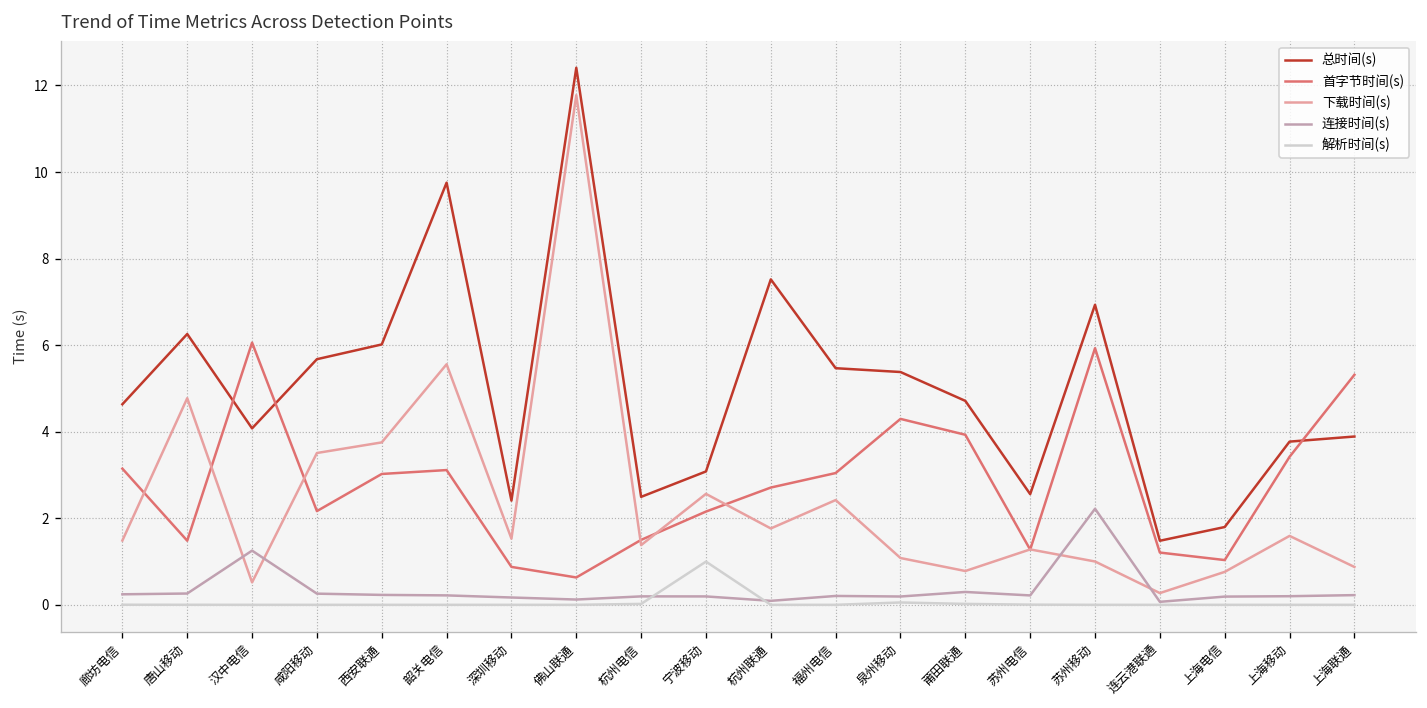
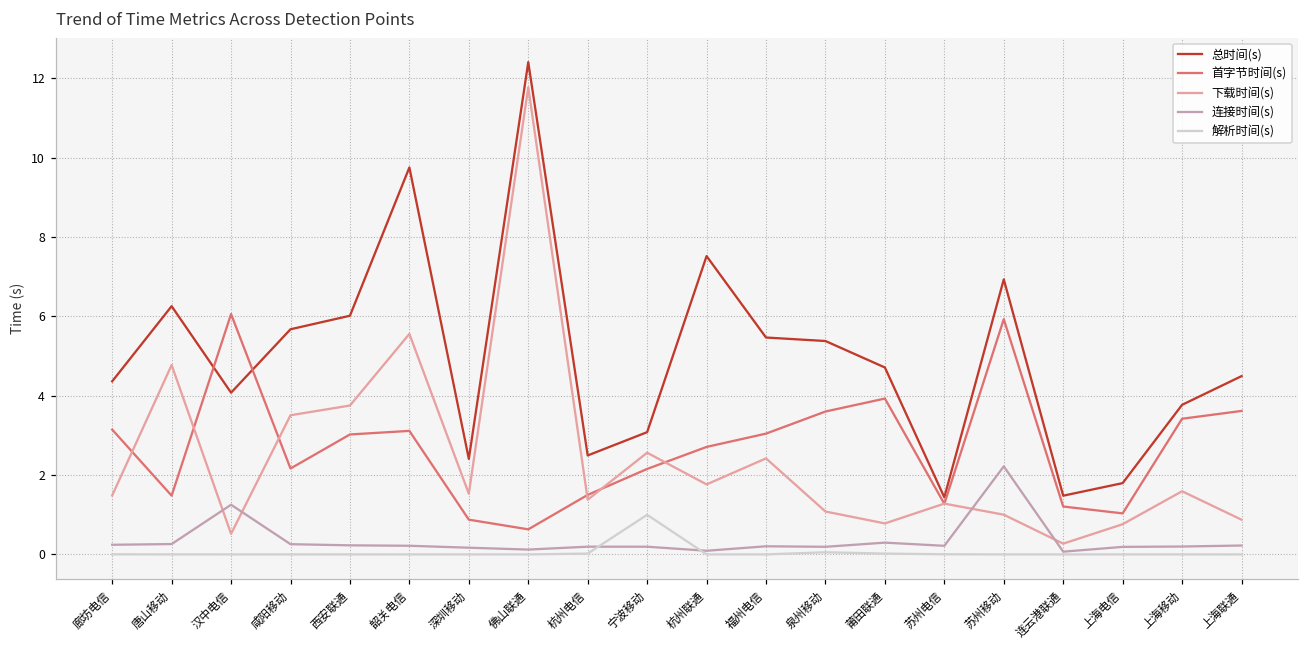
  {
    "总时间(s)": {
-     "廊坊电信": 4.6,
+     "廊坊电信": 4.4,
      "唐山移动": 6.3,
      "汉中电信": 4.1,
      "咸阳移动": 5.7,
      "西安联通": 6.0,
      "韶关电信": 9.8,
      "深圳移动": 2.4,
      "佛山联通": 12.4,
      "杭州电信": 2.5,
      "宁波移动": 3.1,
      "杭州联通": 7.5,
      "福州电信": 5.5,
      "泉州移动": 5.4,
      "莆田联通": 4.7,
-     "苏州电信": 2.6,
+     "苏州电信": 1.4,
      "苏州移动": 6.9,
      "连云港联通": 1.5,
      "上海电信": 1.8,
      "上海移动": 3.8,
-     "上海联通": 3.9
+     "上海联通": 4.5
    },
    "首字节时间(s)": {
      "廊坊电信": 3.1,
      "唐山移动": 1.5,
      "汉中电信": 6.1,
      "咸阳移动": 2.2,
      "西安联通": 3.0,
      "韶关电信": 3.1,
      "深圳移动": 0.9,
      "佛山联通": 0.6,
      "杭州电信": 1.5,
      "宁波移动": 2.2,
      "杭州联通": 2.7,
      "福州电信": 3.0,
-     "泉州移动": 4.3,
+     "泉州移动": 3.6,
      "莆田联通": 3.9,
      "苏州移动": 5.9,
      "连云港联通": 1.2,
      "上海电信": 1.0,
      "上海移动": 3.4,
-     "上海联通": 5.3
+     "上海联通": 3.6
    }
  }
